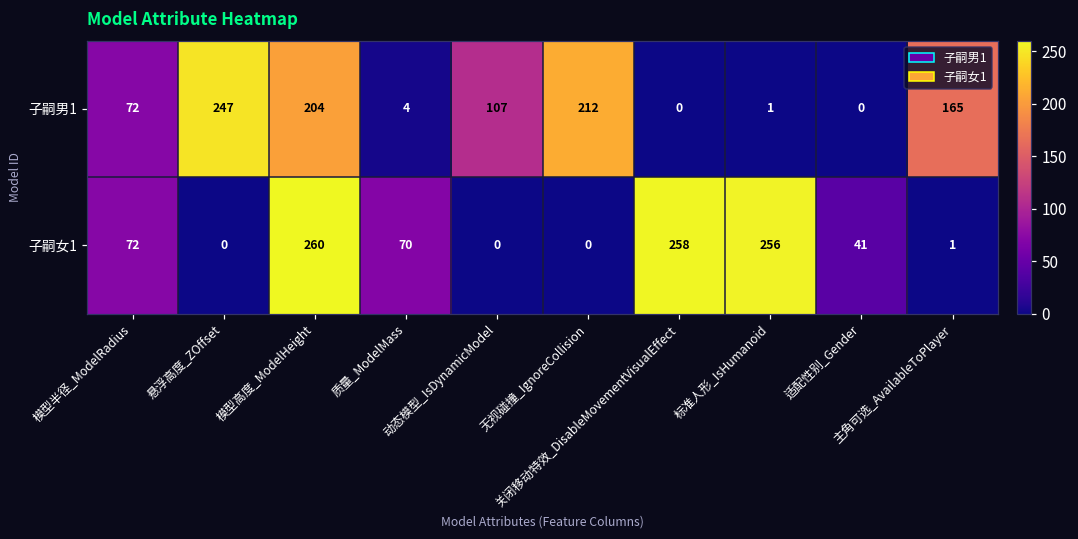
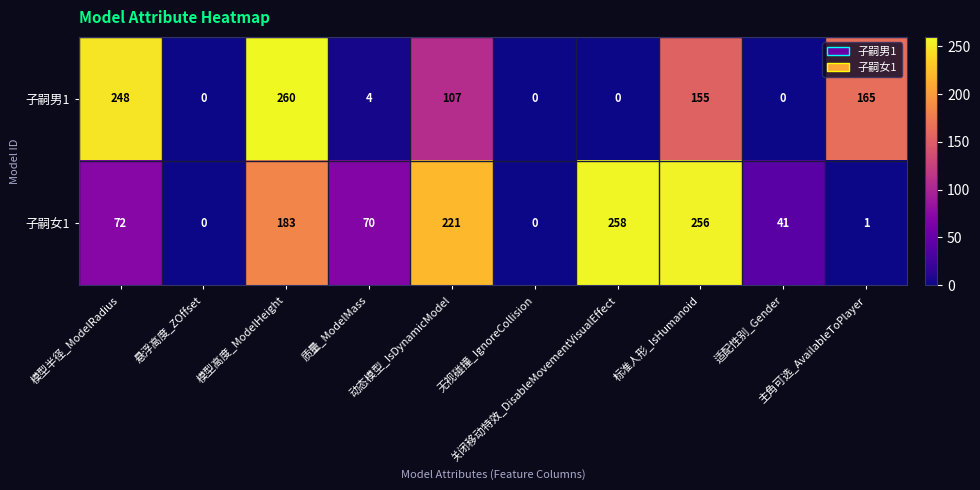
  {
    "子嗣男1": {
-     "模型半径_ModelRadius": 72,
-     "悬浮高度_ZOffset": 247,
-     "模型高度_ModelHeight": 204,
+     "模型半径_ModelRadius": 248,
+     "悬浮高度_ZOffset": 0,
+     "模型高度_ModelHeight": 260,
      "质量_ModelMass": 4,
      "动态模型_IsDynamicModel": 107,
-     "无视碰撞_IgnoreCollision": 212,
+     "无视碰撞_IgnoreCollision": 0,
      "关闭移动特效_DisableMovementVisualEffect": 0,
-     "标准人形_IsHumanoid": 1,
+     "标准人形_IsHumanoid": 155,
      "适配性别_Gender": 0,
      "主角可选_AvailableToPlayer": 165
    },
    "子嗣女1": {
      "模型半径_ModelRadius": 72,
      "悬浮高度_ZOffset": 0,
-     "模型高度_ModelHeight": 260,
+     "模型高度_ModelHeight": 183,
      "质量_ModelMass": 70,
-     "动态模型_IsDynamicModel": 0,
+     "动态模型_IsDynamicModel": 221,
      "无视碰撞_IgnoreCollision": 0,
      "关闭移动特效_DisableMovementVisualEffect": 258,
      "标准人形_IsHumanoid": 256,
      "适配性别_Gender": 41,
      "主角可选_AvailableToPlayer": 1
    }
  }
